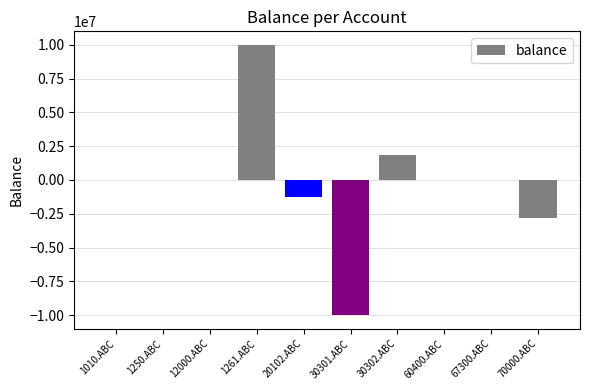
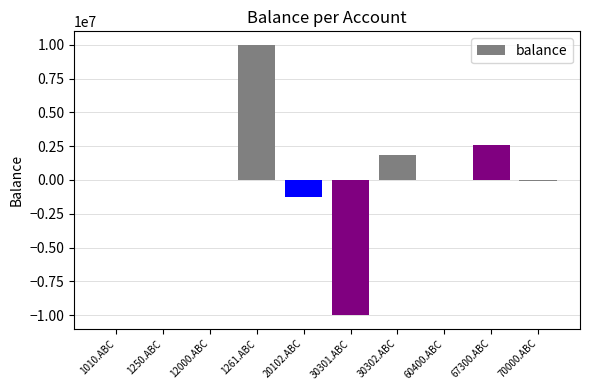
  {
    "1250.ABC": 0,
    "12000.ABC": 0,
    "1261.ABC": 10000000,
    "20102.ABC": -1300000,
    "30301.ABC": -10000000,
    "30302.ABC": 1900000,
-   "67300.ABC": 0,
-   "70000.ABC": -2800000
+   "67300.ABC": 2600000,
+   "70000.ABC": -100000
  }
